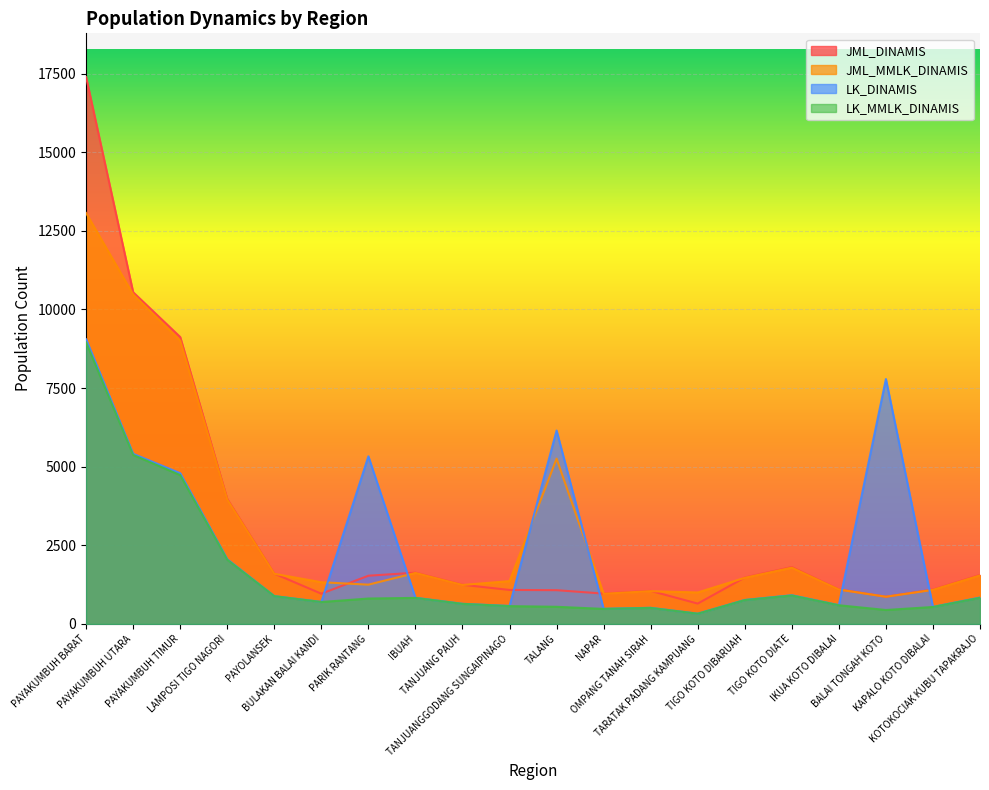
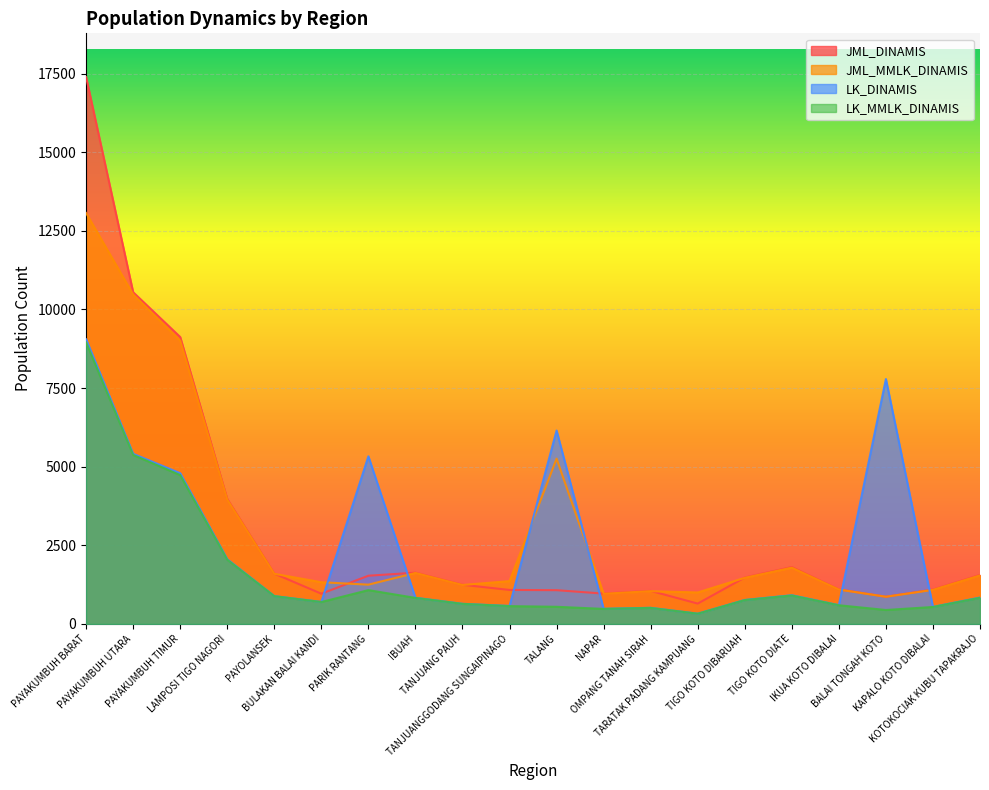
  {
    "JML_DINAMIS": {
      "PAYAKUMBUH BARAT": 17400,
      "PAYAKUMBUH TIMUR": 9100,
      "BULAKAN BALAI KANDI": 1000,
      "PARIK RANTANG": 1500,
      "TANJUANGGODANG SUNGAIPINAGO": 1100,
      "TALANG": 1100,
      "TARATAK PADANG KAMPUANG": 600
    },
    "JML_MMLK_DINAMIS": {
      "PAYAKUMBUH BARAT": 13100,
      "PAYAKUMBUH TIMUR": 9000,
      "BULAKAN BALAI KANDI": 1300,
      "PARIK RANTANG": 1200,
      "TANJUANGGODANG SUNGAIPINAGO": 1400,
      "TALANG": 5300,
      "TARATAK PADANG KAMPUANG": 1000
    },
    "LK_DINAMIS": {
      "PAYAKUMBUH BARAT": 9100,
      "PARIK RANTANG": 5300,
      "TALANG": 6200,
      "BALAI TONGAH KOTO": 7800
    },
    "LK_MMLK_DINAMIS": {
      "PAYAKUMBUH BARAT": 9000,
-     "PARIK RANTANG": 800,
+     "PARIK RANTANG": 1100,
      "TALANG": 500,
      "BALAI TONGAH KOTO": 400
    }
  }
